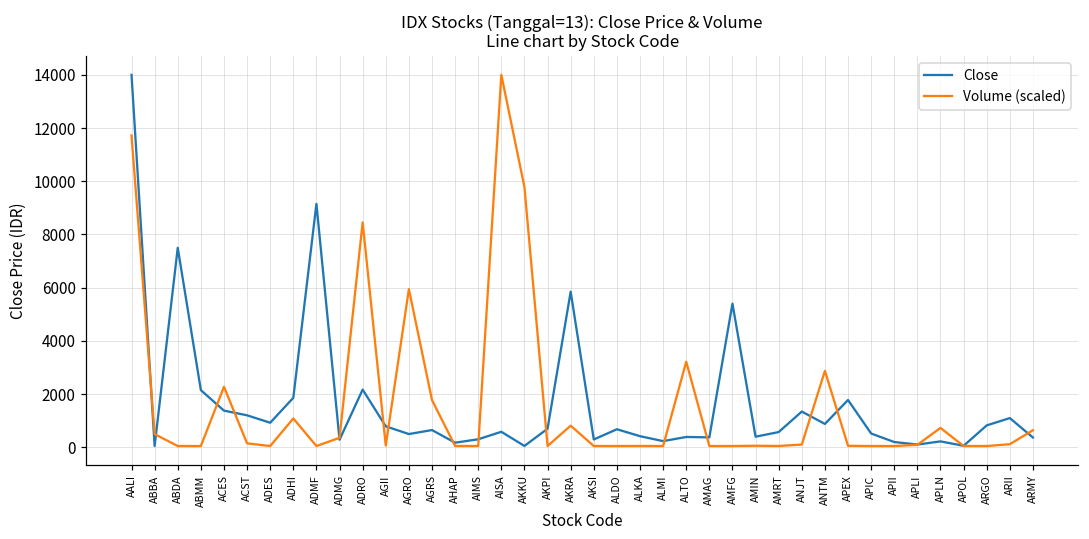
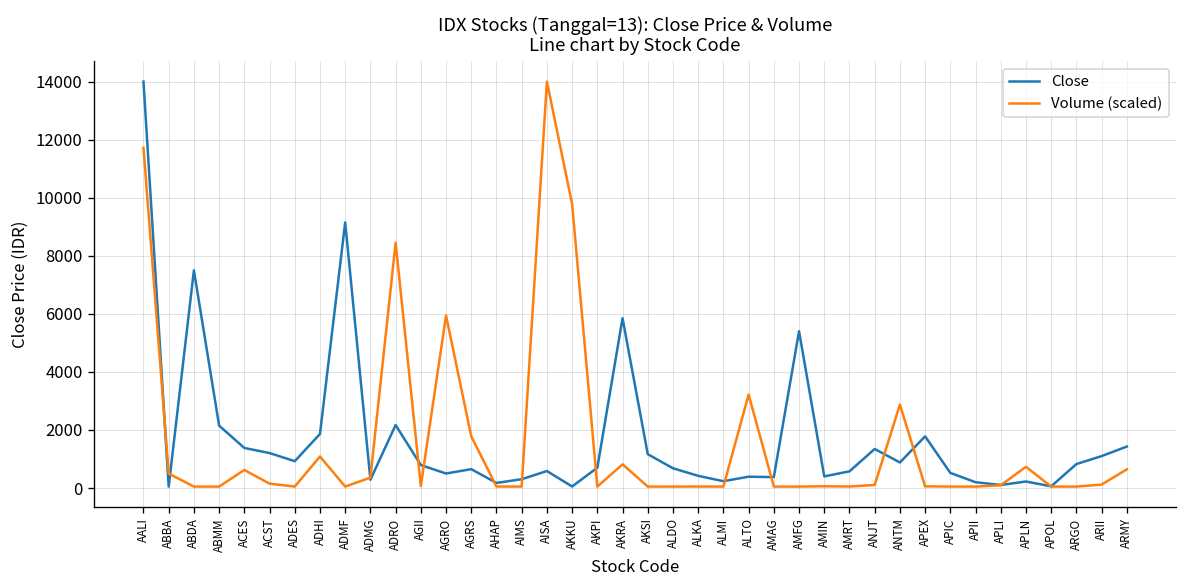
  {
    "Close": {
      "AALI": 14000,
      "ABBA": 100,
      "ABDA": 7500,
      "ABMM": 2200,
      "ACES": 1400,
      "ACST": 1200,
      "ADES": 900,
      "ADHI": 1900,
      "ADMF": 9200,
      "ADRO": 2200,
      "AGII": 800,
      "AGRO": 500,
      "AGRS": 700,
      "AHAP": 200,
      "AIMS": 300,
      "AISA": 600,
      "AKKU": 100,
      "AKPI": 700,
      "AKRA": 5900,
-     "AKSI": 300,
+     "AKSI": 1200,
      "ALDO": 700,
      "ALKA": 400,
      "ALMI": 200,
      "ALTO": 400,
      "AMAG": 400,
      "AMFG": 5400,
      "AMIN": 400,
      "AMRT": 600,
      "ANJT": 1300,
      "ANTM": 900,
      "APEX": 1800,
      "APIC": 500,
      "APII": 200,
      "APLN": 200,
      "ARGO": 800,
      "ARII": 1100,
-     "ARMY": 400
+     "ARMY": 1400
    },
    "Volume (scaled)": {
      "AALI": 11700,
      "ABBA": 500,
      "ABDA": 100,
      "ABMM": 100,
-     "ACES": 2300,
+     "ACES": 600,
      "ACST": 200,
      "ADES": 100,
      "ADHI": 1100,
      "ADMF": 100,
      "ADRO": 8500,
      "AGII": 100,
      "AGRO": 5900,
      "AGRS": 1800,
      "AHAP": 100,
      "AIMS": 100,
      "AISA": 14000,
      "AKKU": 9800,
      "AKPI": 100,
      "AKRA": 800,
      "AKSI": 100,
      "ALDO": 100,
      "ALKA": 100,
      "ALMI": 100,
      "ALTO": 3200,
      "AMAG": 100,
      "AMFG": 100,
      "AMIN": 100,
      "AMRT": 100,
      "ANJT": 100,
      "ANTM": 2900,
      "APEX": 100,
      "APIC": 100,
      "APII": 100,
      "APLN": 700,
      "ARGO": 100,
      "ARII": 100,
      "ARMY": 600
    }
  }
